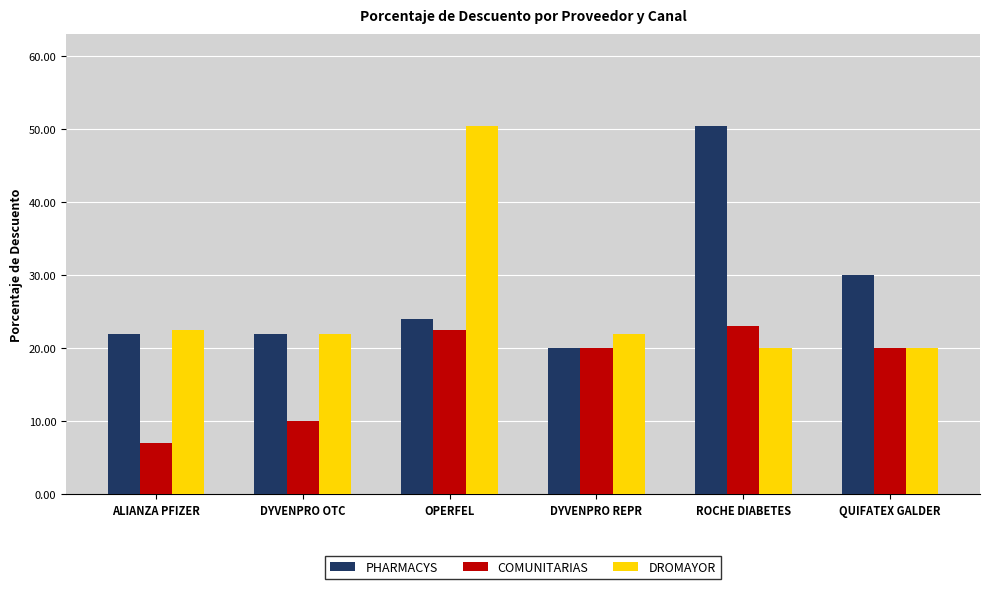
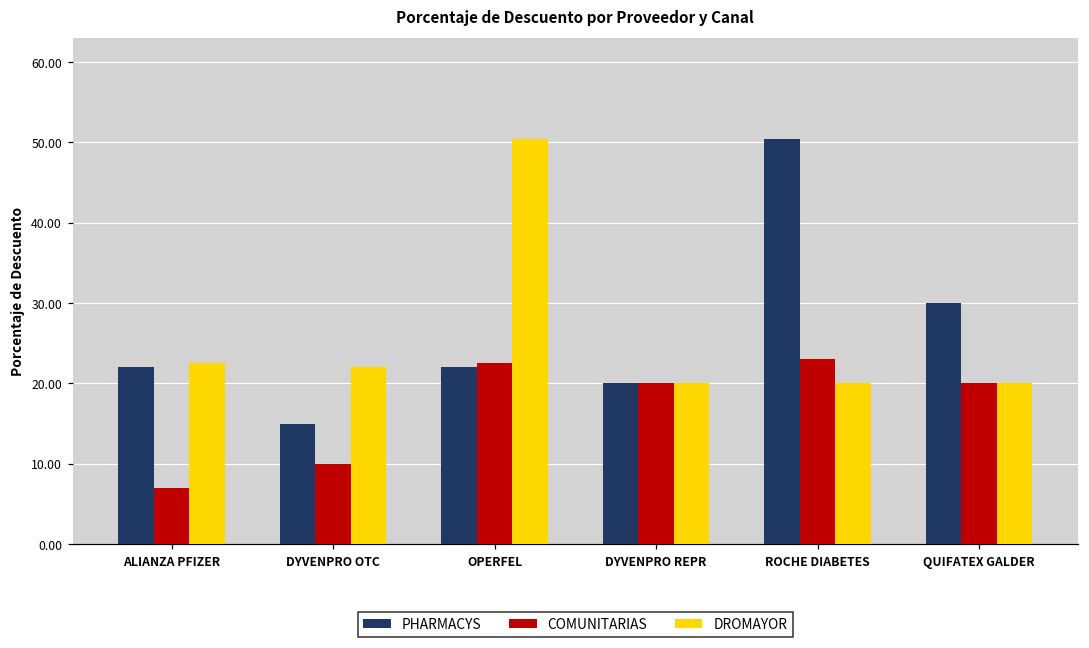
  {
    "PHARMACYS": {
      "ALIANZA PFIZER": 22,
-     "DYVENPRO OTC": 22,
-     "OPERFEL": 24,
+     "DYVENPRO OTC": 15,
+     "OPERFEL": 22,
      "DYVENPRO REPR": 20,
      "ROCHE DIABETES": 50,
      "QUIFATEX GALDER": 30
    },
    "COMUNITARIAS": {
      "ALIANZA PFIZER": 7,
      "DYVENPRO OTC": 10,
      "OPERFEL": 23,
      "DYVENPRO REPR": 20,
      "ROCHE DIABETES": 23,
      "QUIFATEX GALDER": 20
    },
    "DROMAYOR": {
      "ALIANZA PFIZER": 23,
      "DYVENPRO OTC": 22,
      "OPERFEL": 50,
-     "DYVENPRO REPR": 22,
+     "DYVENPRO REPR": 20,
      "ROCHE DIABETES": 20,
      "QUIFATEX GALDER": 20
    }
  }
